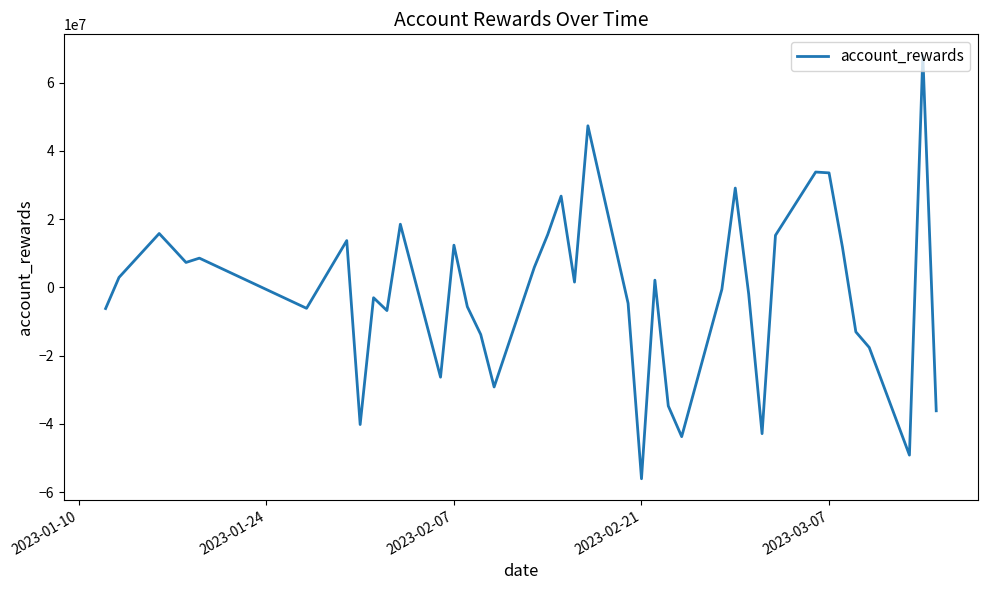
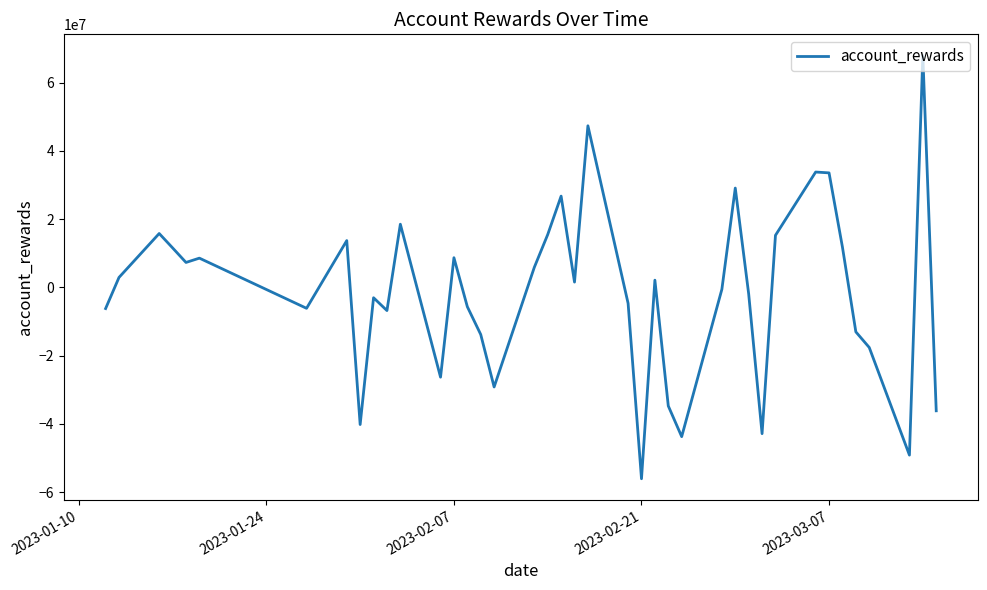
  {
-   "2023-02-07": 12000000,
+   "2023-02-07": 9000000,
    "2023-02-21": -56000000,
    "2023-03-07": 34000000
  }
